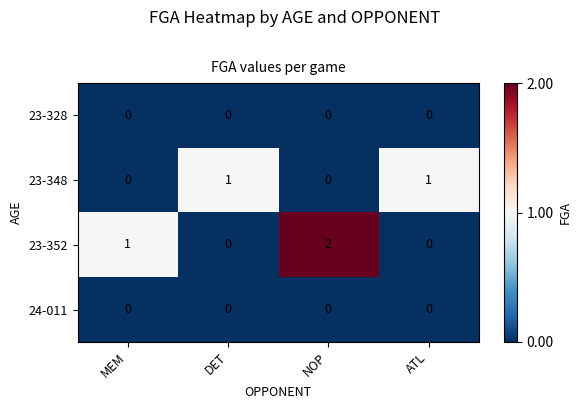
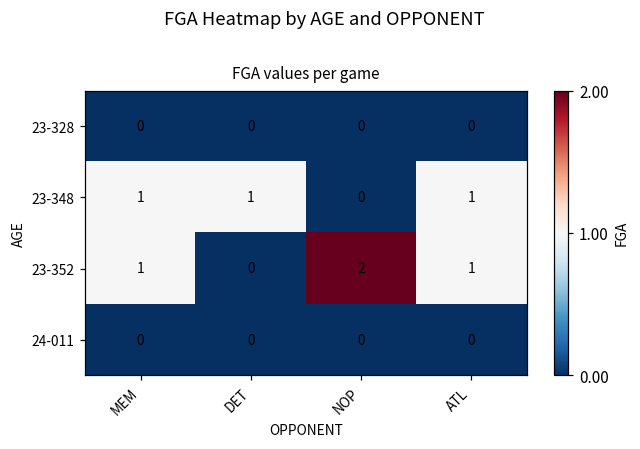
  {
    "23-328": {
      "MEM": 0,
      "DET": 0,
      "NOP": 0,
      "ATL": 0
    },
    "23-348": {
-     "MEM": 0,
+     "MEM": 1,
      "DET": 1,
      "NOP": 0,
      "ATL": 1
    },
    "23-352": {
      "MEM": 1,
      "DET": 0,
      "NOP": 2,
-     "ATL": 0
+     "ATL": 1
    },
    "24-011": {
      "MEM": 0,
      "DET": 0,
      "NOP": 0,
      "ATL": 0
    }
  }
